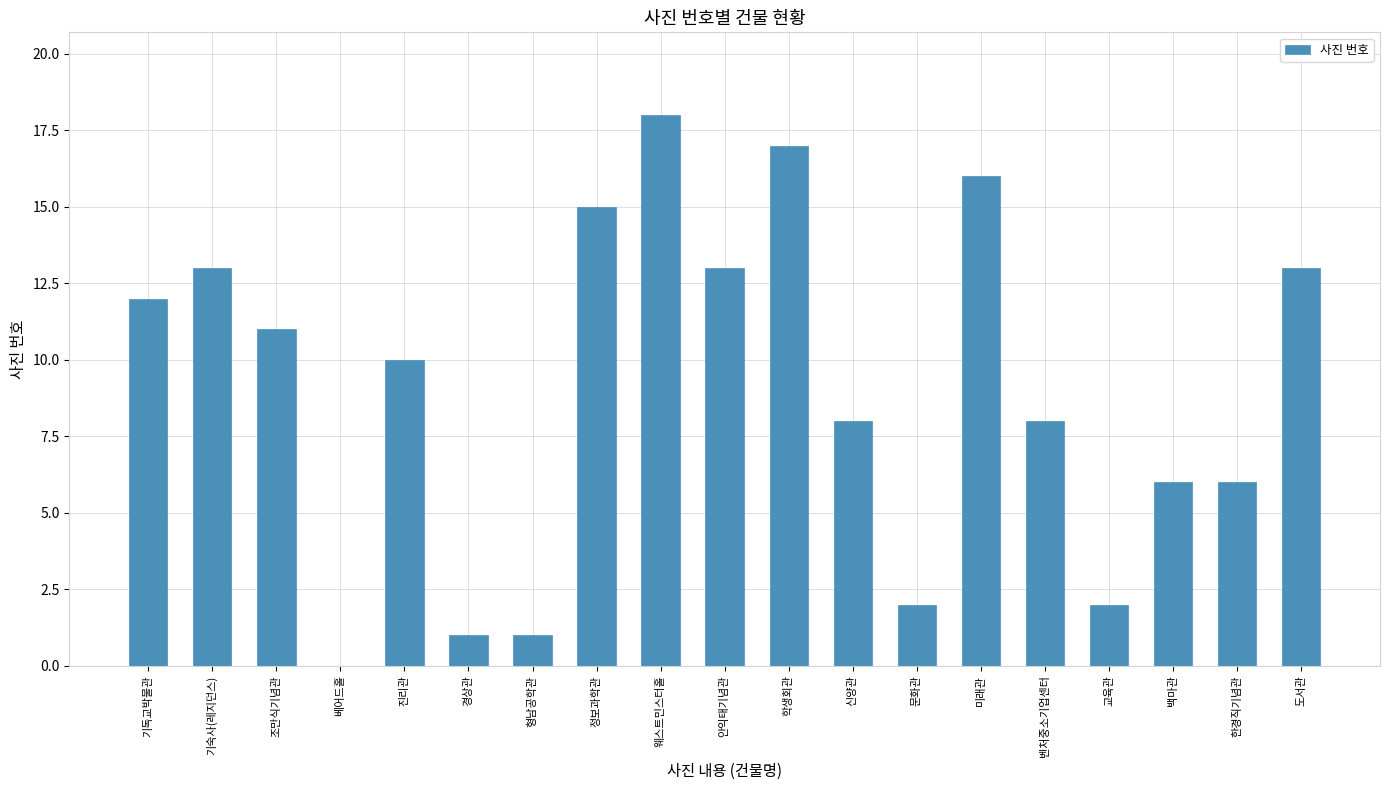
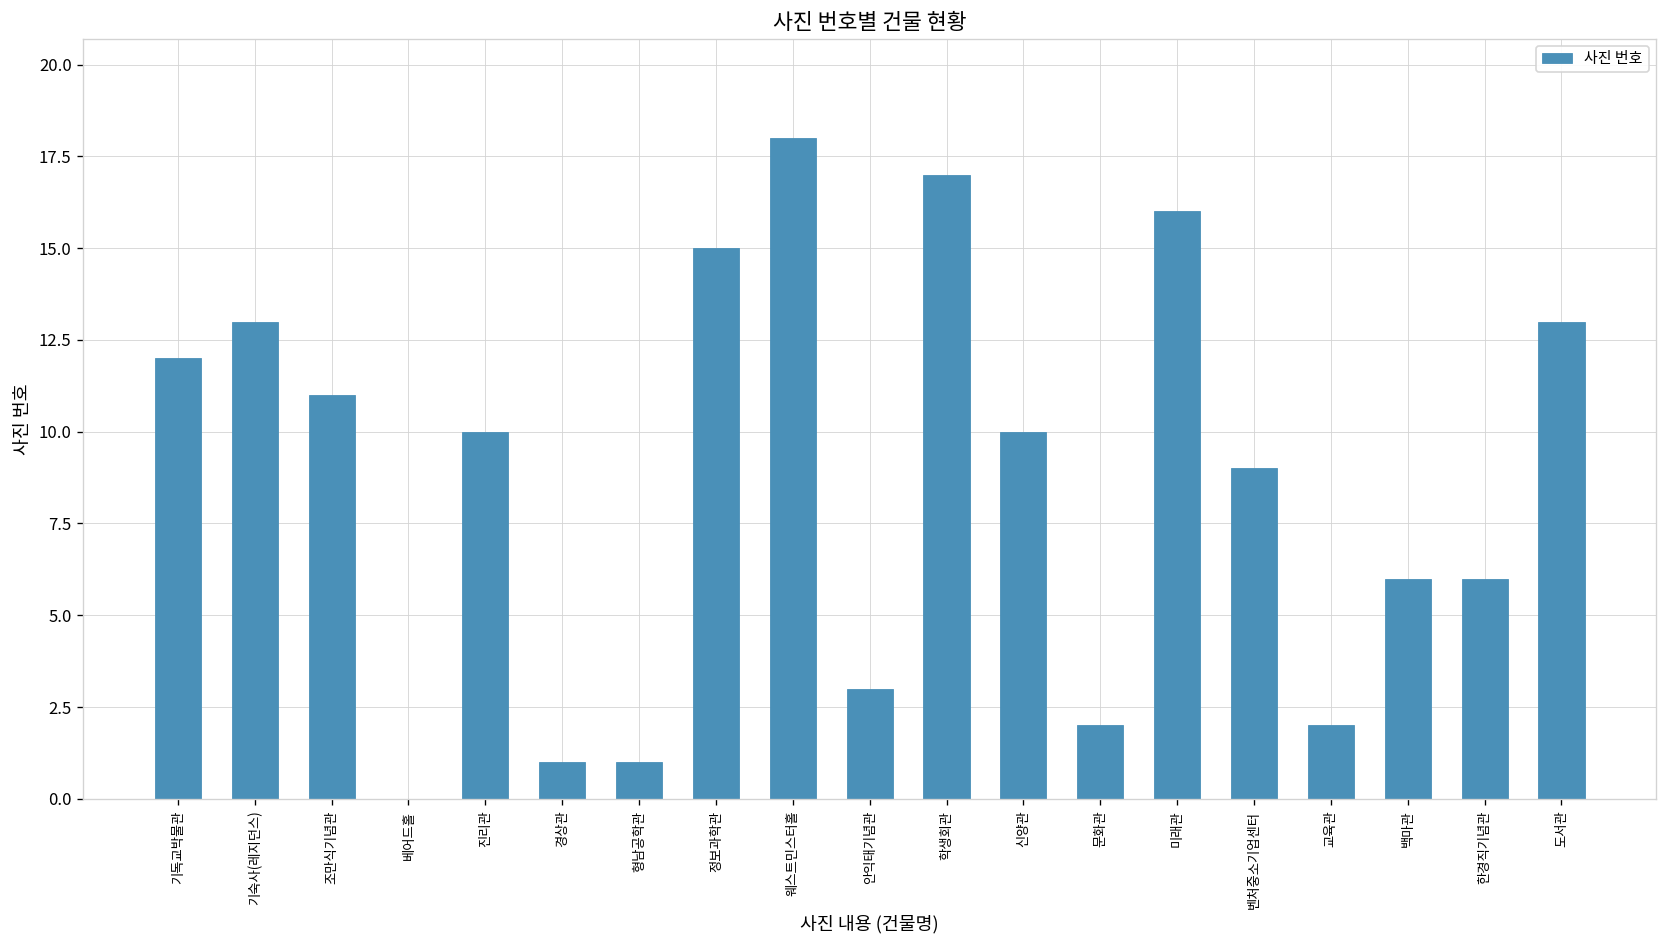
  {
    "기독교박물관": 12,
    "기숙사(레지던스)": 13,
    "조만식기념관": 11,
    "베어드홀": 0,
    "진리관": 10,
    "경상관": 1,
    "형남공학관": 1,
    "정보과학관": 15,
    "웨스트민스터홀": 18,
-   "안익태기념관": 13,
+   "안익태기념관": 3,
    "학생회관": 17,
-   "신양관": 8,
+   "신양관": 10,
    "문화관": 2,
    "미래관": 16,
-   "벤처중소기업센터": 8,
+   "벤처중소기업센터": 9,
    "교육관": 2,
    "백마관": 6,
    "한경직기념관": 6,
    "도서관": 13
  }
